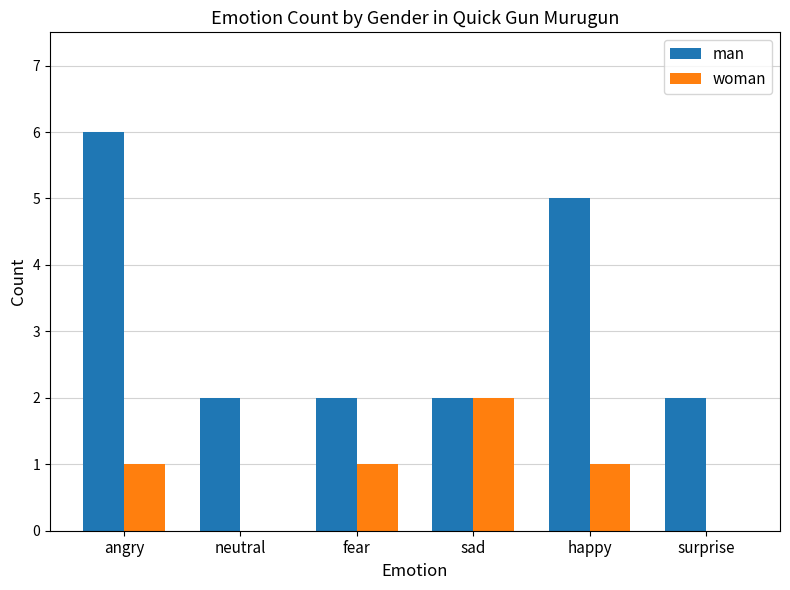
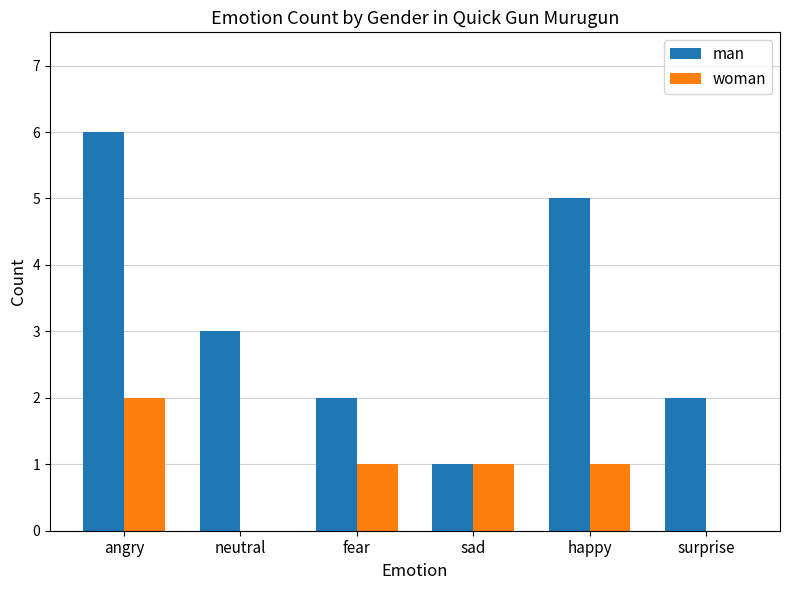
  {
    "man": {
      "angry": 6,
-     "neutral": 2,
+     "neutral": 3,
      "fear": 2,
-     "sad": 2,
+     "sad": 1,
      "happy": 5,
      "surprise": 2
    },
    "woman": {
-     "angry": 1,
+     "angry": 2,
      "neutral": 0,
      "fear": 1,
-     "sad": 2,
+     "sad": 1,
      "happy": 1,
      "surprise": 0
    }
  }
